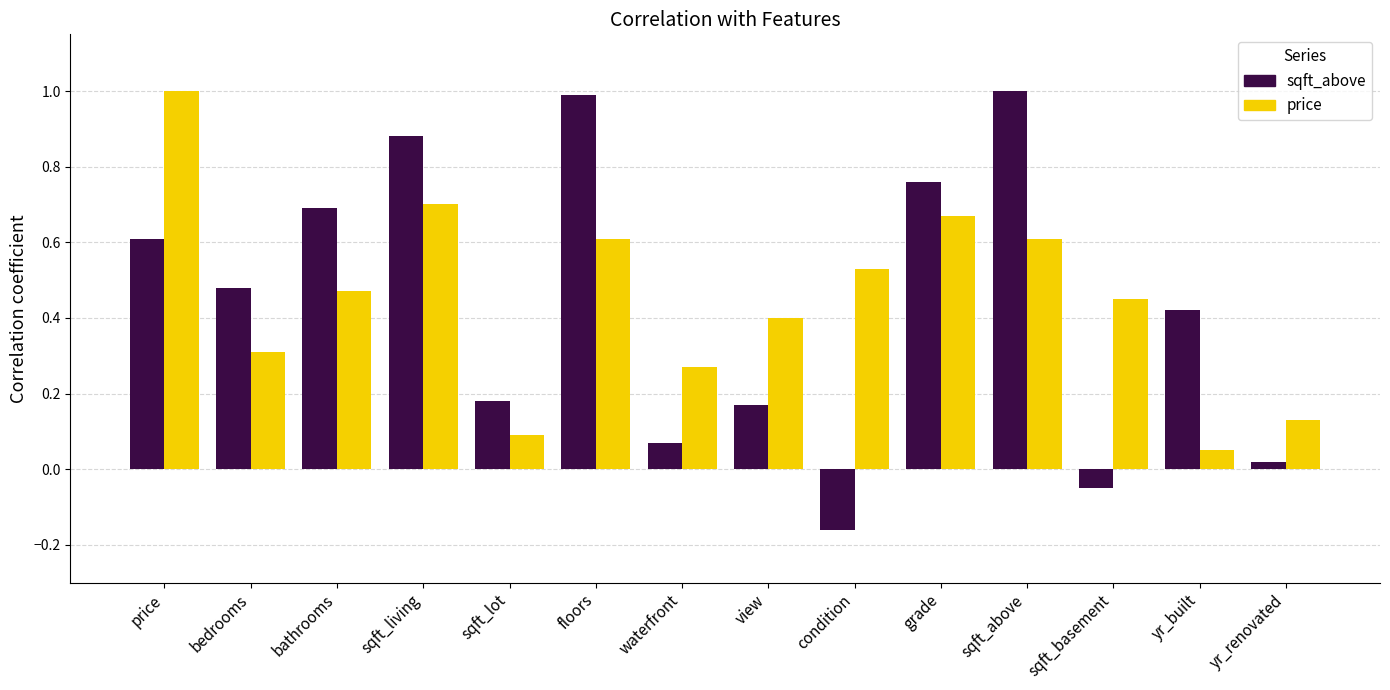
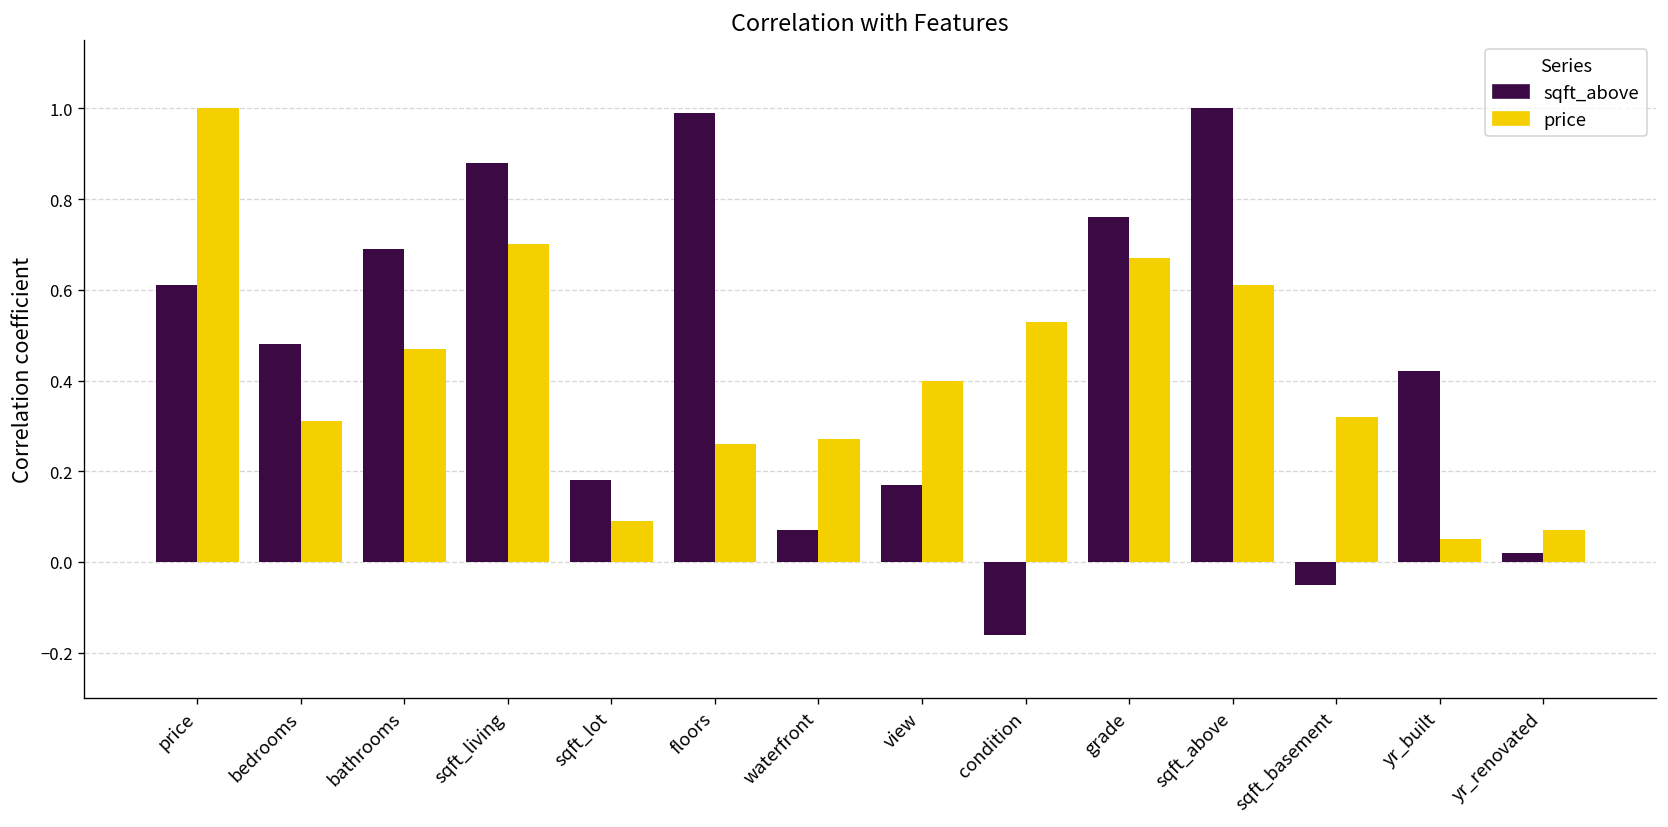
  {
    "sqft_above": {
      "price": 0.61,
      "bedrooms": 0.48,
      "bathrooms": 0.69,
      "sqft_living": 0.88,
      "sqft_lot": 0.18,
      "floors": 0.99,
      "waterfront": 0.07,
      "view": 0.17,
      "condition": -0.16,
      "grade": 0.76,
      "sqft_above": 1.00,
      "sqft_basement": -0.05,
      "yr_built": 0.42,
      "yr_renovated": 0.02
    },
    "price": {
      "price": 1.00,
      "bedrooms": 0.31,
      "bathrooms": 0.47,
      "sqft_living": 0.70,
      "sqft_lot": 0.09,
-     "floors": 0.61,
+     "floors": 0.26,
      "waterfront": 0.27,
      "view": 0.40,
      "condition": 0.53,
      "grade": 0.67,
      "sqft_above": 0.61,
-     "sqft_basement": 0.45,
+     "sqft_basement": 0.32,
      "yr_built": 0.05,
-     "yr_renovated": 0.13
+     "yr_renovated": 0.07
    }
  }
